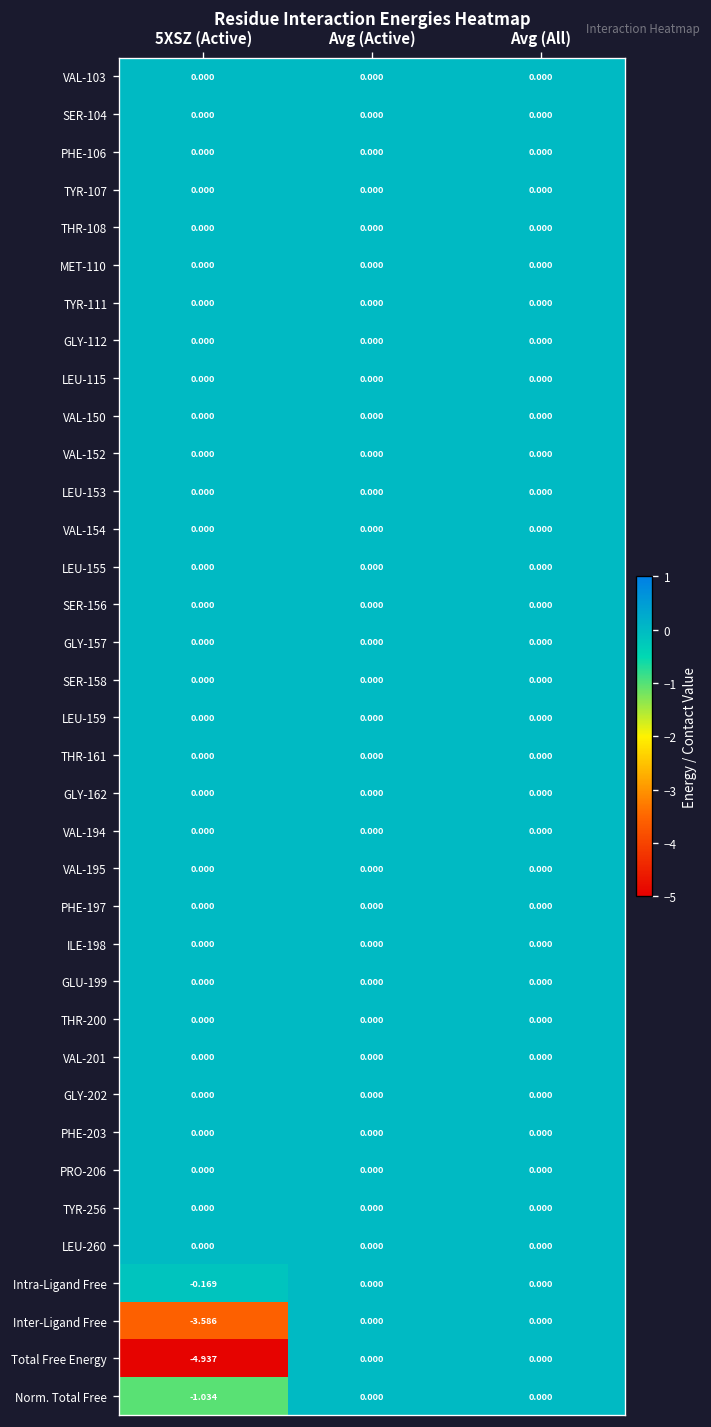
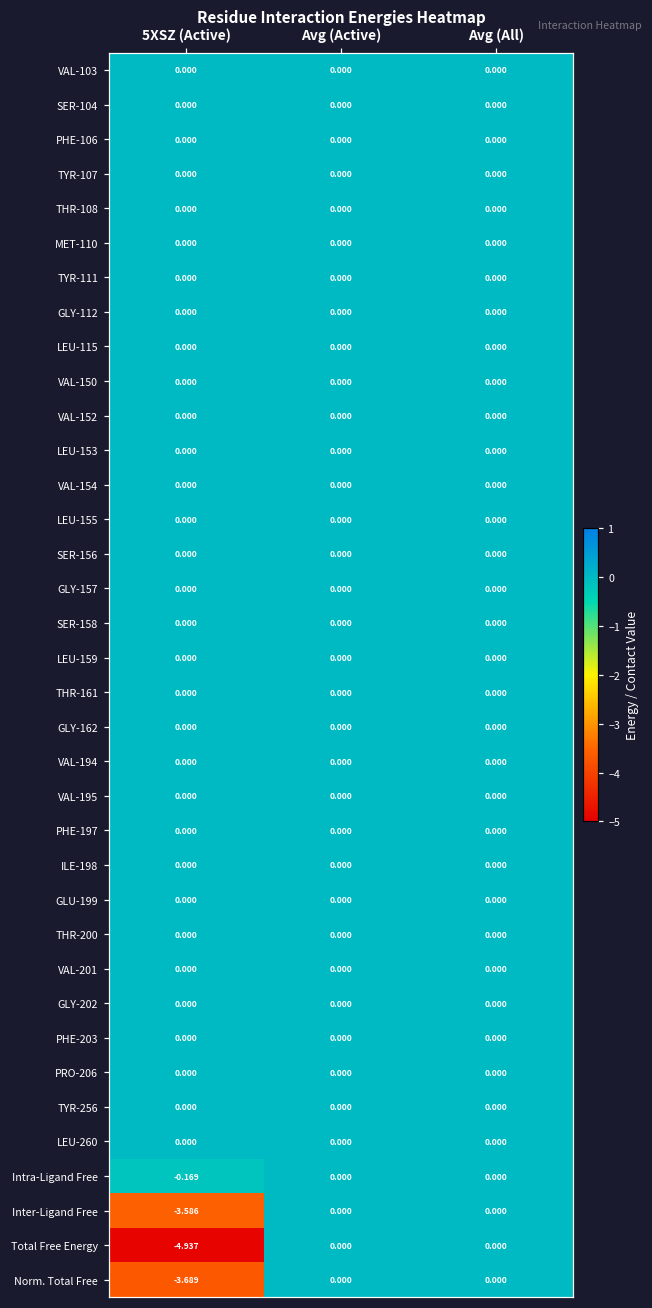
  {
    "VAL-103": {
      "5XSZ (Active)": 0.000,
      "Avg (Active)": 0.000,
      "Avg (All)": 0.000
    },
    "SER-104": {
      "5XSZ (Active)": 0.000,
      "Avg (Active)": 0.000,
      "Avg (All)": 0.000
    },
    "PHE-106": {
      "5XSZ (Active)": 0.000,
      "Avg (Active)": 0.000,
      "Avg (All)": 0.000
    },
    "TYR-107": {
      "5XSZ (Active)": 0.000,
      "Avg (Active)": 0.000,
      "Avg (All)": 0.000
    },
    "THR-108": {
      "5XSZ (Active)": 0.000,
      "Avg (Active)": 0.000,
      "Avg (All)": 0.000
    },
    "MET-110": {
      "5XSZ (Active)": 0.000,
      "Avg (Active)": 0.000,
      "Avg (All)": 0.000
    },
    "TYR-111": {
      "5XSZ (Active)": 0.000,
      "Avg (Active)": 0.000,
      "Avg (All)": 0.000
    },
    "GLY-112": {
      "5XSZ (Active)": 0.000,
      "Avg (Active)": 0.000,
      "Avg (All)": 0.000
    },
    "LEU-115": {
      "5XSZ (Active)": 0.000,
      "Avg (Active)": 0.000,
      "Avg (All)": 0.000
    },
    "VAL-150": {
      "5XSZ (Active)": 0.000,
      "Avg (Active)": 0.000,
      "Avg (All)": 0.000
    },
    "VAL-152": {
      "5XSZ (Active)": 0.000,
      "Avg (Active)": 0.000,
      "Avg (All)": 0.000
    },
    "LEU-153": {
      "5XSZ (Active)": 0.000,
      "Avg (Active)": 0.000,
      "Avg (All)": 0.000
    },
    "VAL-154": {
      "5XSZ (Active)": 0.000,
      "Avg (Active)": 0.000,
      "Avg (All)": 0.000
    },
    "LEU-155": {
      "5XSZ (Active)": 0.000,
      "Avg (Active)": 0.000,
      "Avg (All)": 0.000
    },
    "SER-156": {
      "5XSZ (Active)": 0.000,
      "Avg (Active)": 0.000,
      "Avg (All)": 0.000
    },
    "GLY-157": {
      "5XSZ (Active)": 0.000,
      "Avg (Active)": 0.000,
      "Avg (All)": 0.000
    },
    "SER-158": {
      "5XSZ (Active)": 0.000,
      "Avg (Active)": 0.000,
      "Avg (All)": 0.000
    },
    "LEU-159": {
      "5XSZ (Active)": 0.000,
      "Avg (Active)": 0.000,
      "Avg (All)": 0.000
    },
    "THR-161": {
      "5XSZ (Active)": 0.000,
      "Avg (Active)": 0.000,
      "Avg (All)": 0.000
    },
    "GLY-162": {
      "5XSZ (Active)": 0.000,
      "Avg (Active)": 0.000,
      "Avg (All)": 0.000
    },
    "VAL-194": {
      "5XSZ (Active)": 0.000,
      "Avg (Active)": 0.000,
      "Avg (All)": 0.000
    },
    "VAL-195": {
      "5XSZ (Active)": 0.000,
      "Avg (Active)": 0.000,
      "Avg (All)": 0.000
    },
    "PHE-197": {
      "5XSZ (Active)": 0.000,
      "Avg (Active)": 0.000,
      "Avg (All)": 0.000
    },
    "ILE-198": {
      "5XSZ (Active)": 0.000,
      "Avg (Active)": 0.000,
      "Avg (All)": 0.000
    },
    "GLU-199": {
      "5XSZ (Active)": 0.000,
      "Avg (Active)": 0.000,
      "Avg (All)": 0.000
    },
    "THR-200": {
      "5XSZ (Active)": 0.000,
      "Avg (Active)": 0.000,
      "Avg (All)": 0.000
    },
    "VAL-201": {
      "5XSZ (Active)": 0.000,
      "Avg (Active)": 0.000,
      "Avg (All)": 0.000
    },
    "GLY-202": {
      "5XSZ (Active)": 0.000,
      "Avg (Active)": 0.000,
      "Avg (All)": 0.000
    },
    "PHE-203": {
      "5XSZ (Active)": 0.000,
      "Avg (Active)": 0.000,
      "Avg (All)": 0.000
    },
    "PRO-206": {
      "5XSZ (Active)": 0.000,
      "Avg (Active)": 0.000,
      "Avg (All)": 0.000
    },
    "TYR-256": {
      "5XSZ (Active)": 0.000,
      "Avg (Active)": 0.000,
      "Avg (All)": 0.000
    },
    "LEU-260": {
      "5XSZ (Active)": 0.000,
      "Avg (Active)": 0.000,
      "Avg (All)": 0.000
    },
    "Intra-Ligand Free": {
      "5XSZ (Active)": -0.169,
      "Avg (Active)": 0.000,
      "Avg (All)": 0.000
    },
    "Inter-Ligand Free": {
      "5XSZ (Active)": -3.586,
      "Avg (Active)": 0.000,
      "Avg (All)": 0.000
    },
    "Total Free Energy": {
      "5XSZ (Active)": -4.937,
      "Avg (Active)": 0.000,
      "Avg (All)": 0.000
    },
    "Norm. Total Free": {
-     "5XSZ (Active)": -1.034,
+     "5XSZ (Active)": -3.689,
      "Avg (Active)": 0.000,
      "Avg (All)": 0.000
    }
  }
